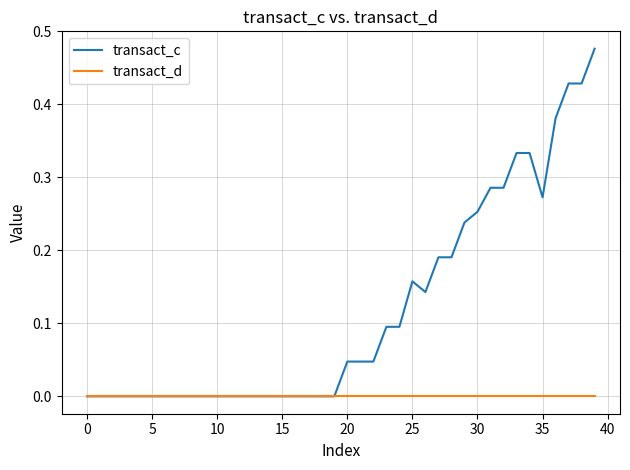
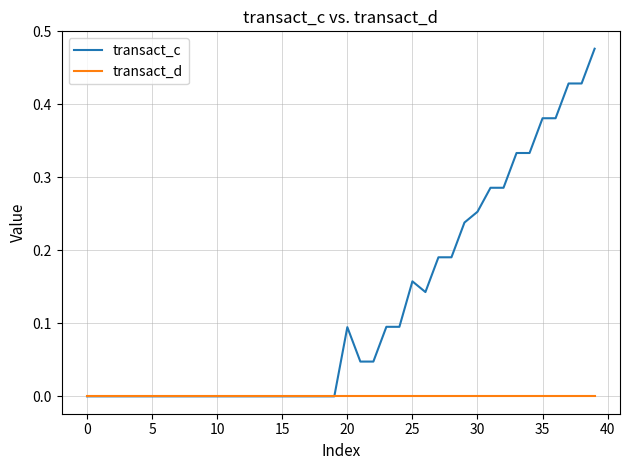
  {
    "transact_c": {
-     "20": 0.05,
+     "20": 0.09,
      "25": 0.16,
      "30": 0.25,
-     "35": 0.27
+     "35": 0.38
    },
    "transact_d": {
      "20": 0.00,
      "25": 0.00,
      "30": 0.00,
      "35": 0.00
    }
  }
